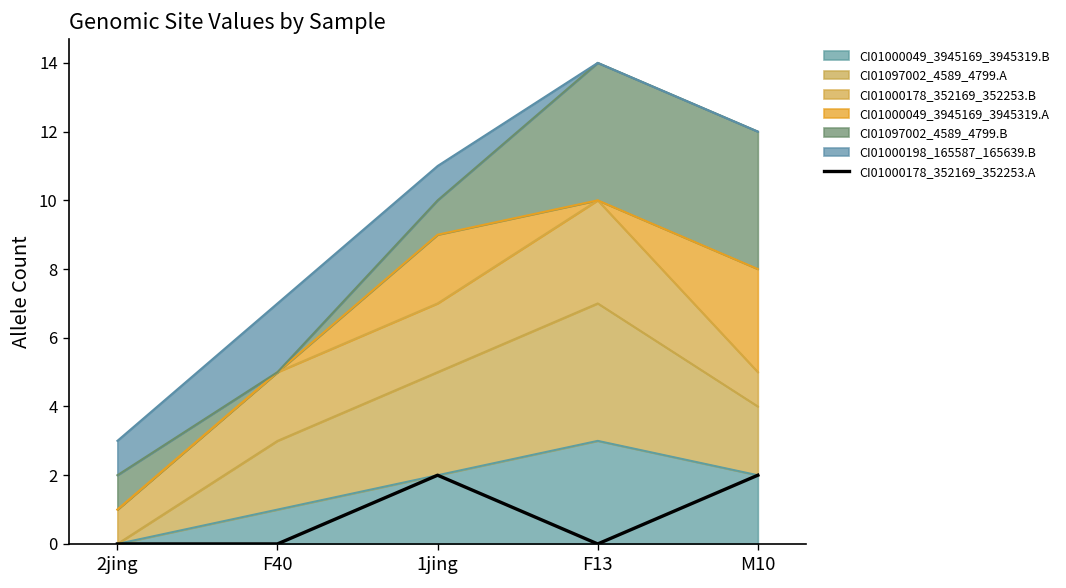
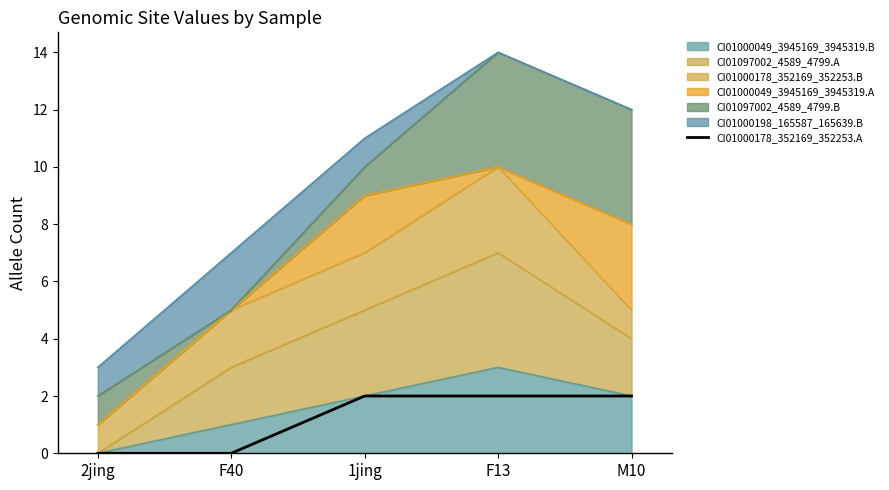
  {
    "CI01000178_352169_352253.A": {
      "F40": 0,
-     "F13": 0
+     "F13": 2
    }
  }
